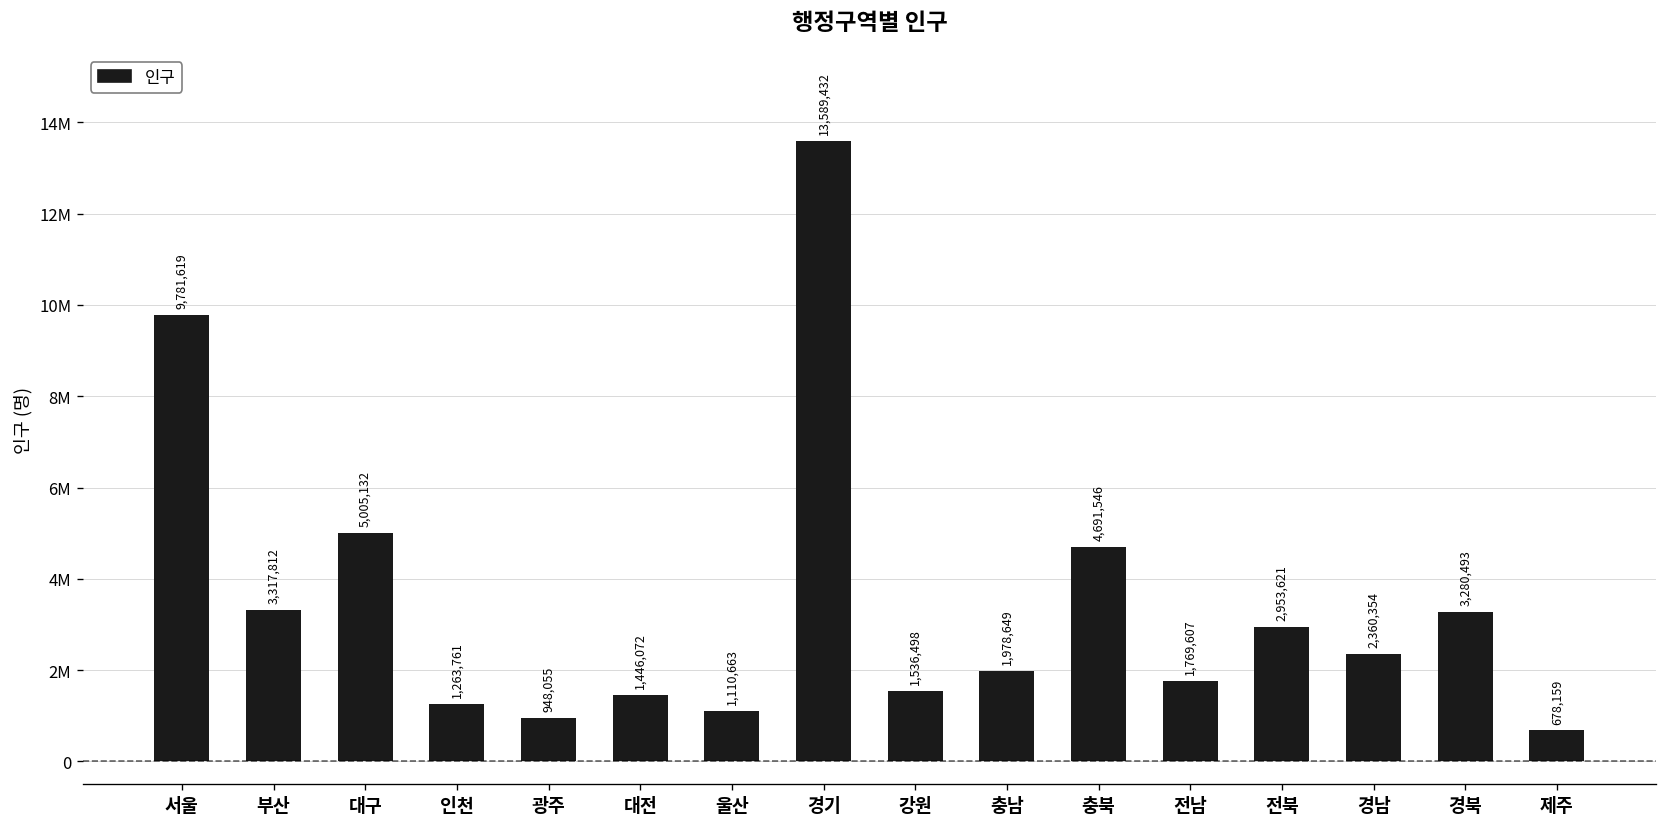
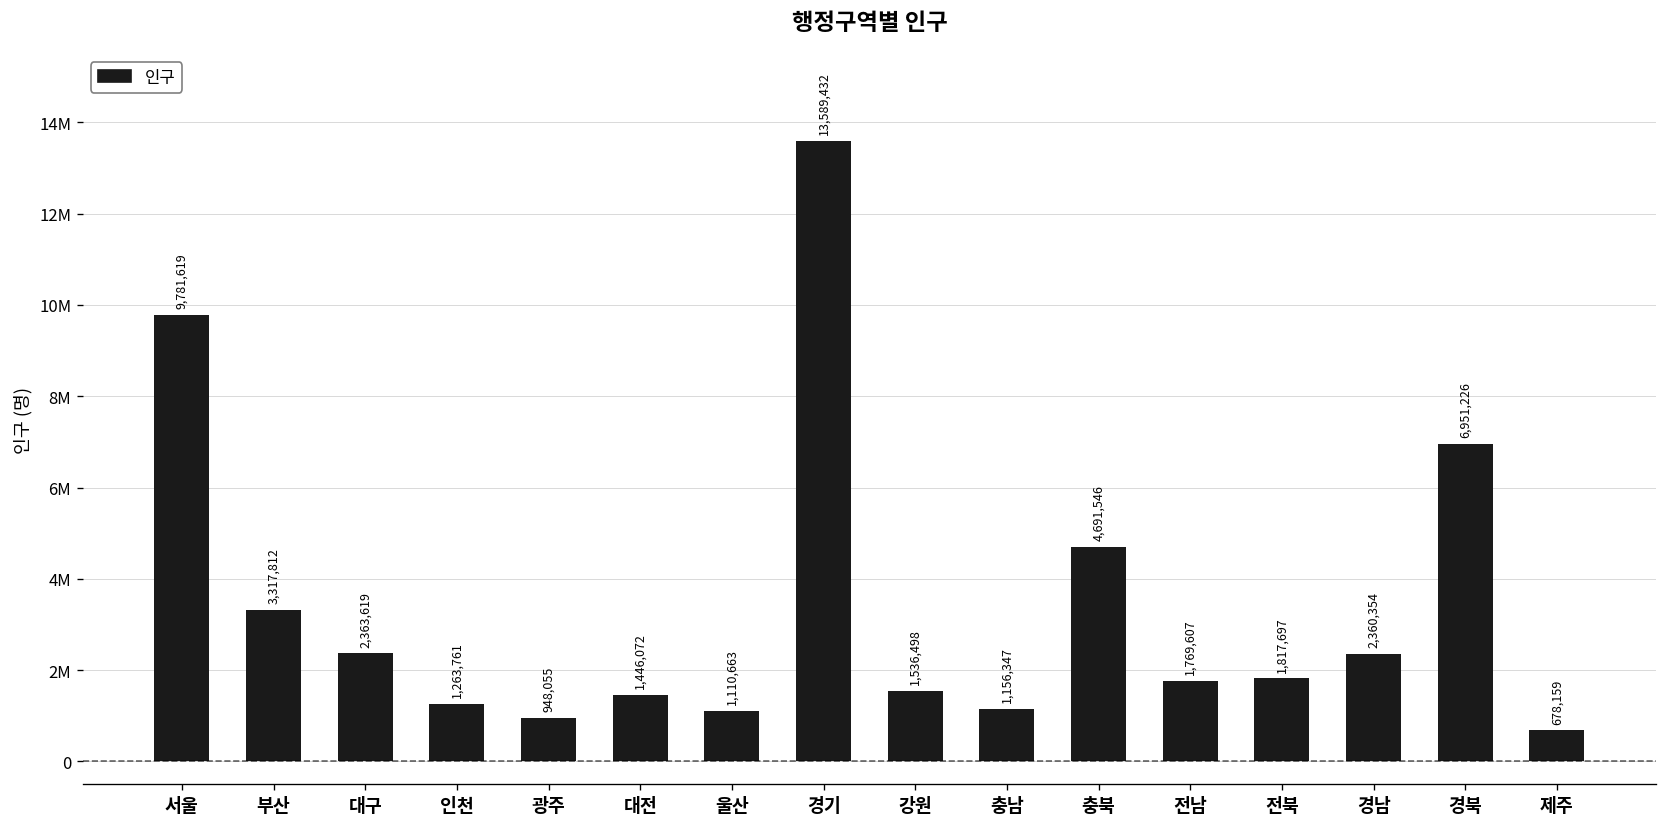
  {
    "서울": "9,781,619",
    "부산": "3,317,812",
-   "대구": "5,005,132",
+   "대구": "2,363,619",
    "인천": "1,263,761",
    "광주": "948,055",
    "대전": "1,446,072",
    "울산": "1,110,663",
    "경기": "13,589,432",
    "강원": "1,536,498",
-   "충남": "1,978,649",
+   "충남": "1,156,347",
    "충북": "4,691,546",
    "전남": "1,769,607",
-   "전북": "2,953,621",
+   "전북": "1,817,697",
    "경남": "2,360,354",
-   "경북": "3,280,493",
+   "경북": "6,951,226",
    "제주": "678,159"
  }
